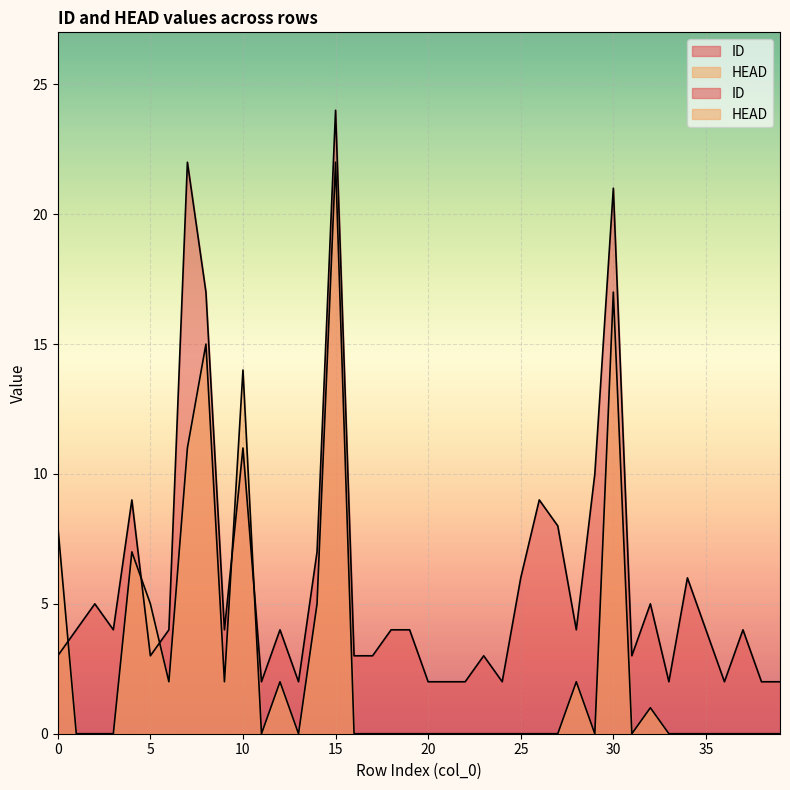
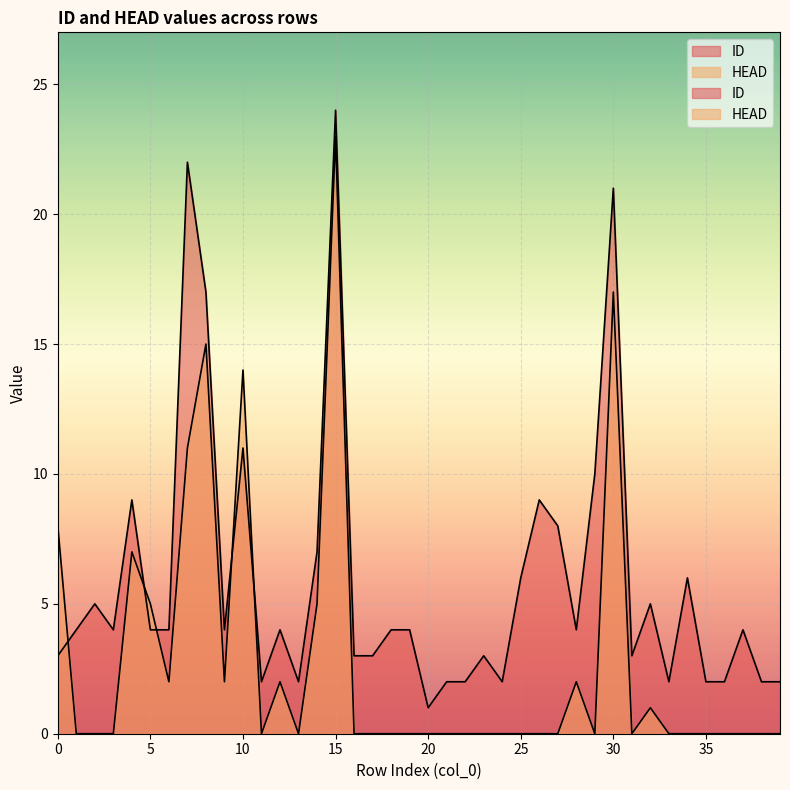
  {
    "ID": {
      "0": 3,
-     "5": 3,
+     "5": 4,
      "10": 11,
      "15": 24,
-     "20": 2,
+     "20": 1,
      "25": 6,
      "30": 21,
-     "35": 4
+     "35": 2
    },
    "HEAD": {
      "0": 8,
      "5": 5,
      "10": 14,
-     "15": 22,
+     "15": 23,
      "20": 0,
      "25": 0,
      "30": 17,
      "35": 0
    }
  }
